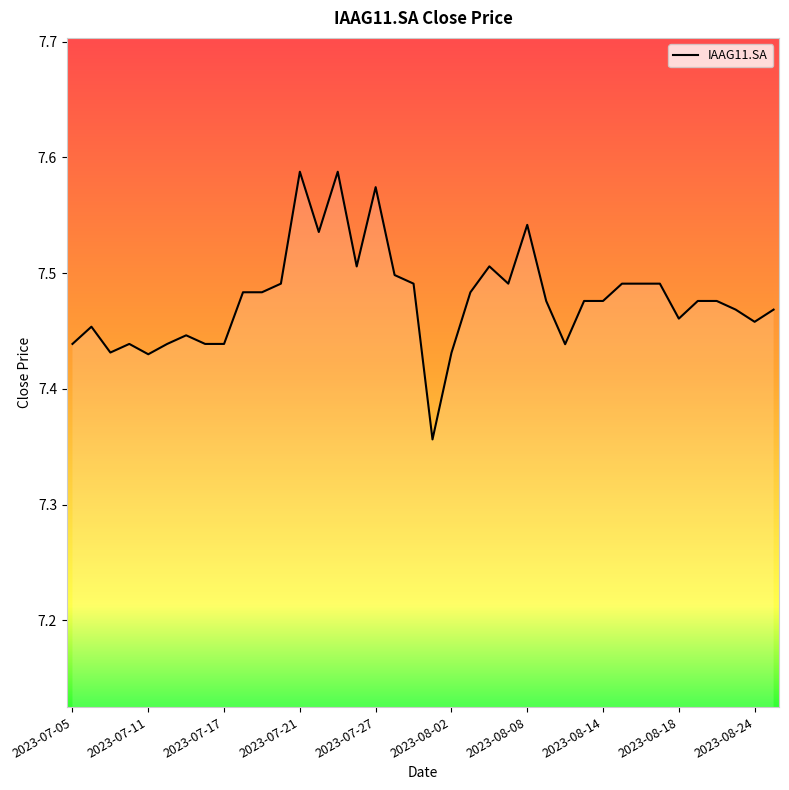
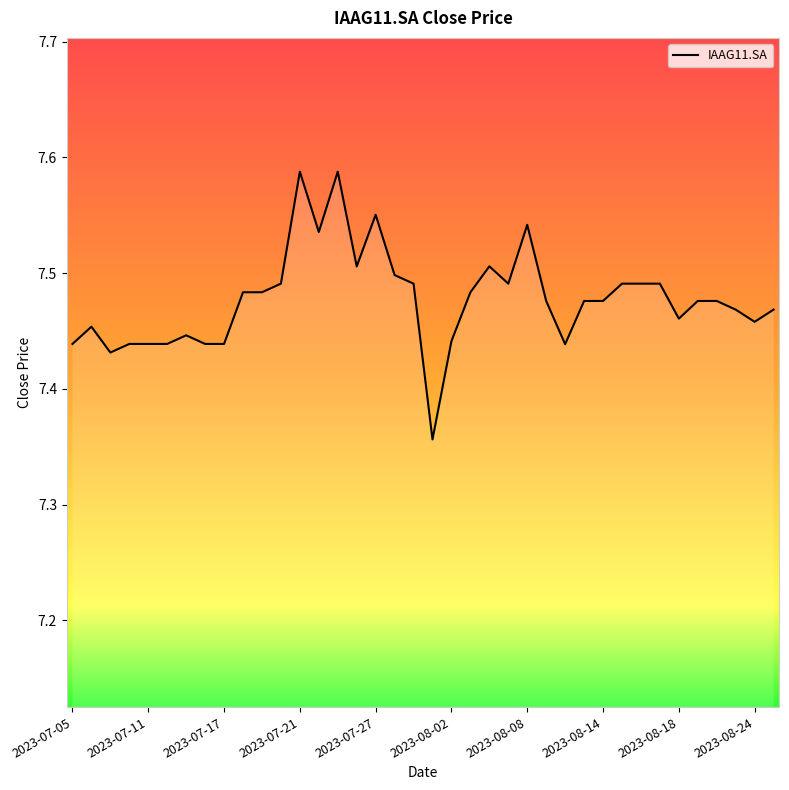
  {
    "2023-07-05": 7.439,
-   "2023-07-11": 7.430,
+   "2023-07-11": 7.439,
    "2023-07-17": 7.439,
    "2023-07-21": 7.588,
-   "2023-07-27": 7.574,
-   "2023-08-02": 7.431,
+   "2023-07-27": 7.550,
+   "2023-08-02": 7.441,
    "2023-08-08": 7.542,
    "2023-08-14": 7.476,
    "2023-08-18": 7.461,
    "2023-08-24": 7.458
  }
